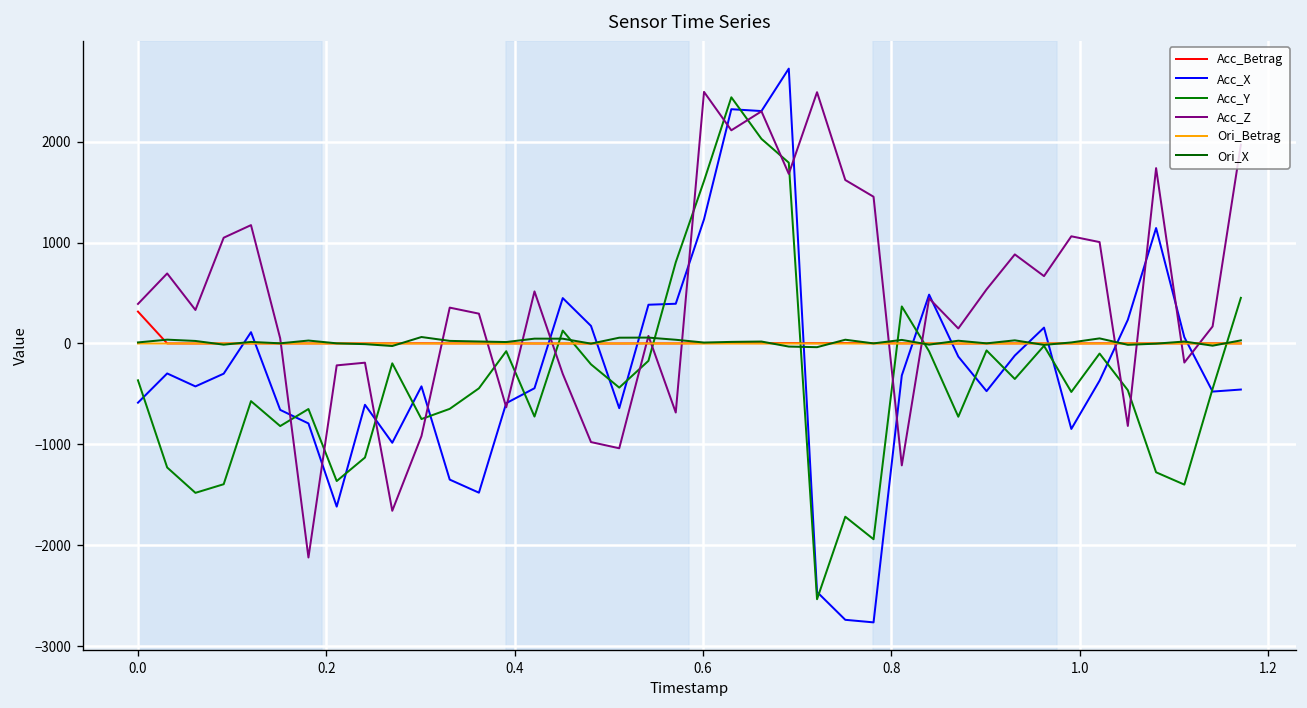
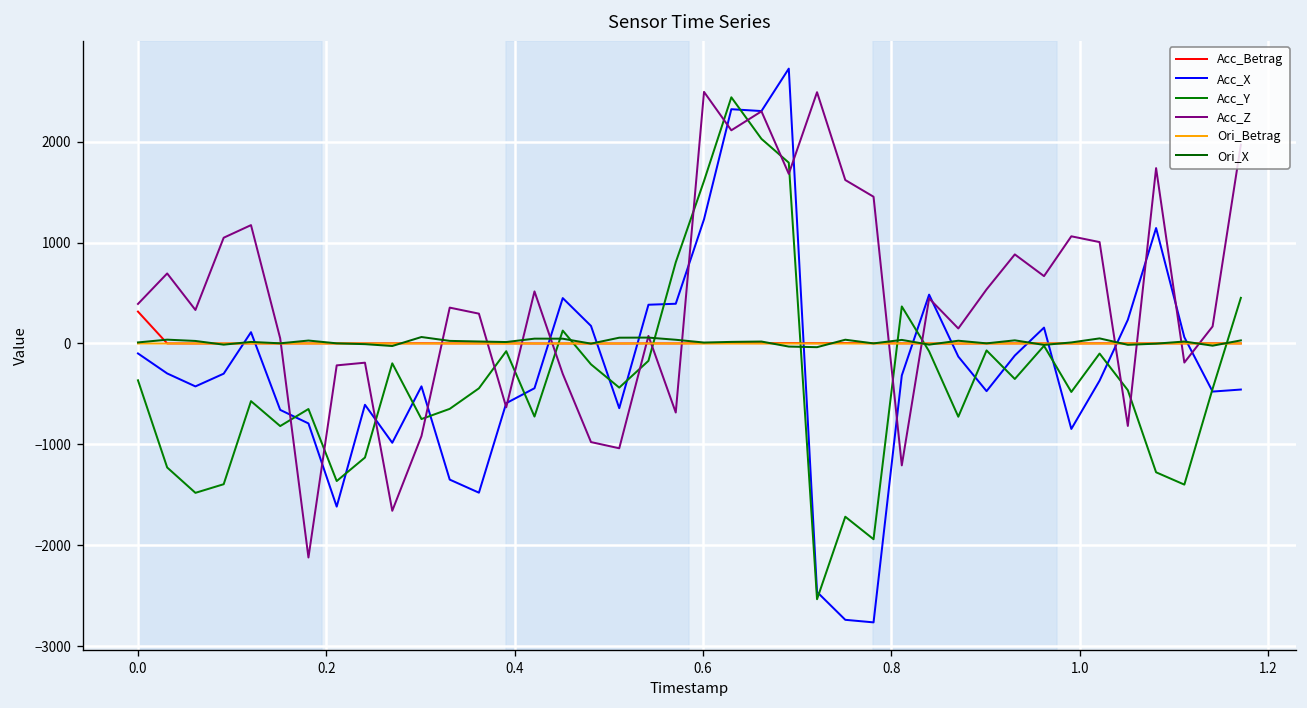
  {
    "Acc_Betrag": {
      "0.0": 300
    },
    "Acc_X": {
-     "0.0": -600
+     "0.0": -100
    },
    "Acc_Z": {
      "0.0": 400
    }
  }
